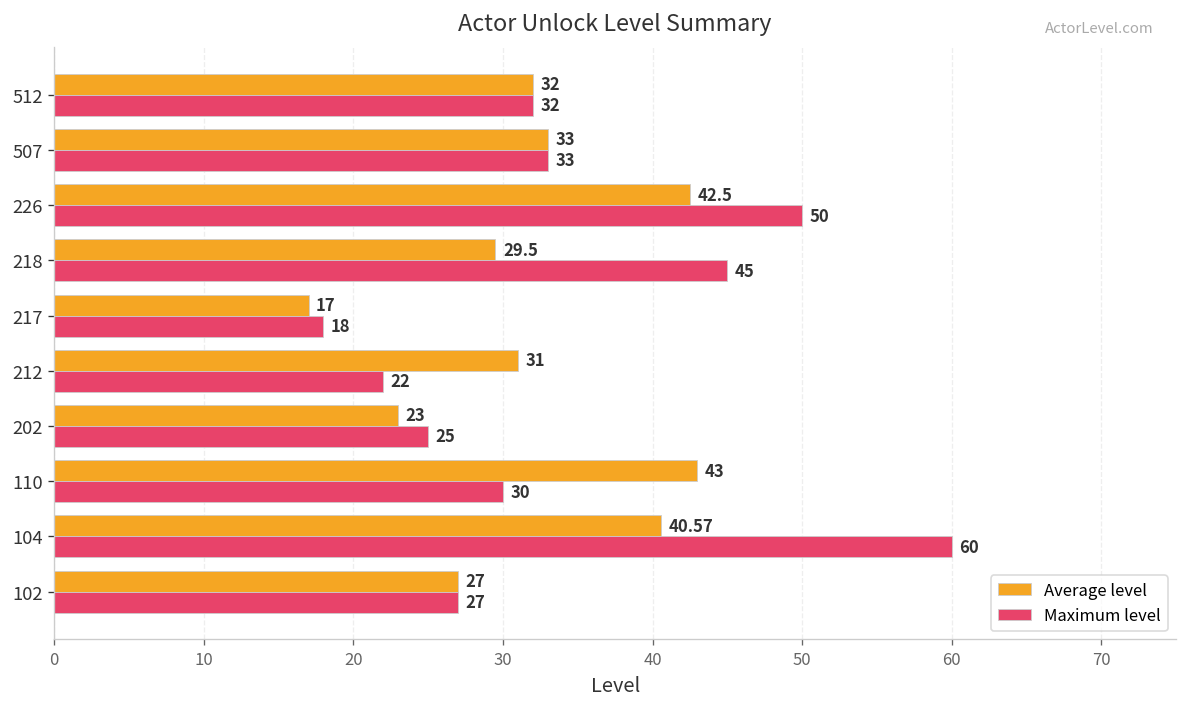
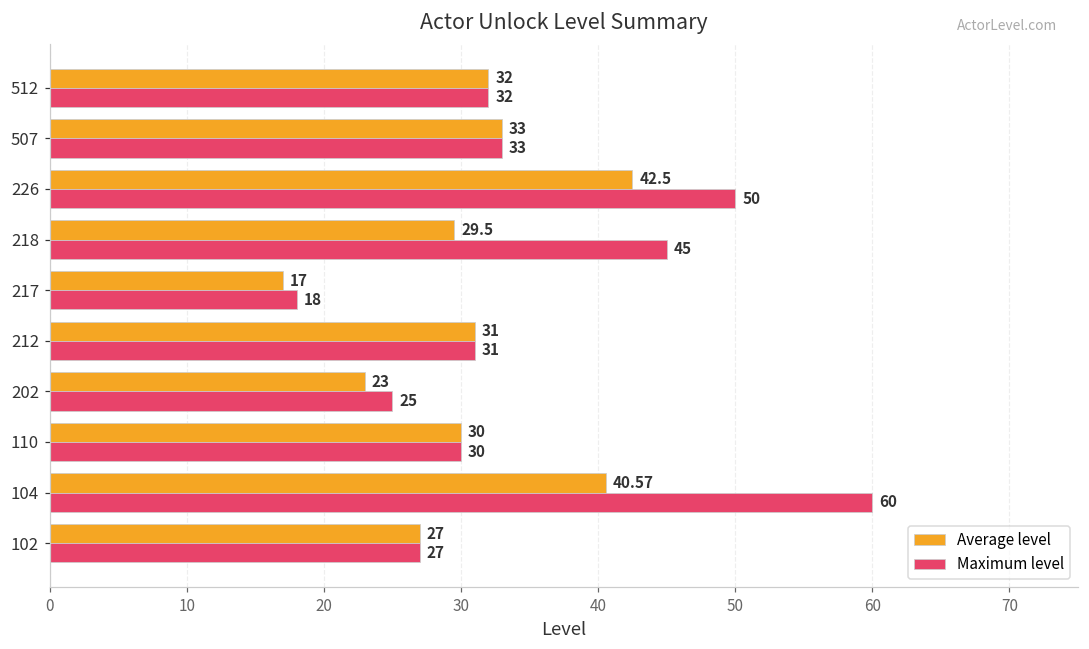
  {
    "Average level": {
      "512": 32,
      "507": 33,
      "226": 42.5,
      "218": 29.5,
      "217": 17,
      "212": 31,
      "202": 23,
-     "110": 43,
+     "110": 30,
      "104": 40.57,
      "102": 27
    },
    "Maximum level": {
      "512": 32,
      "507": 33,
      "226": 50,
      "218": 45,
      "217": 18,
-     "212": 22,
+     "212": 31,
      "202": 25,
      "110": 30,
      "104": 60,
      "102": 27
    }
  }
